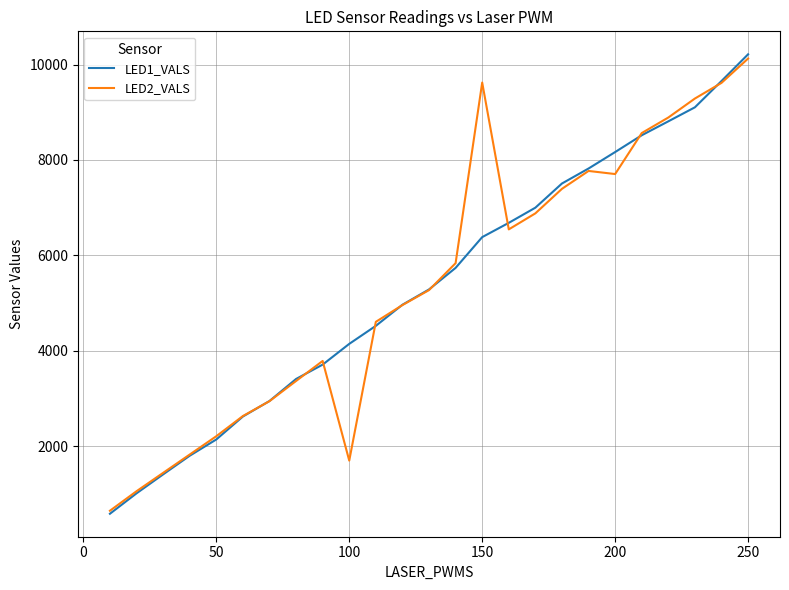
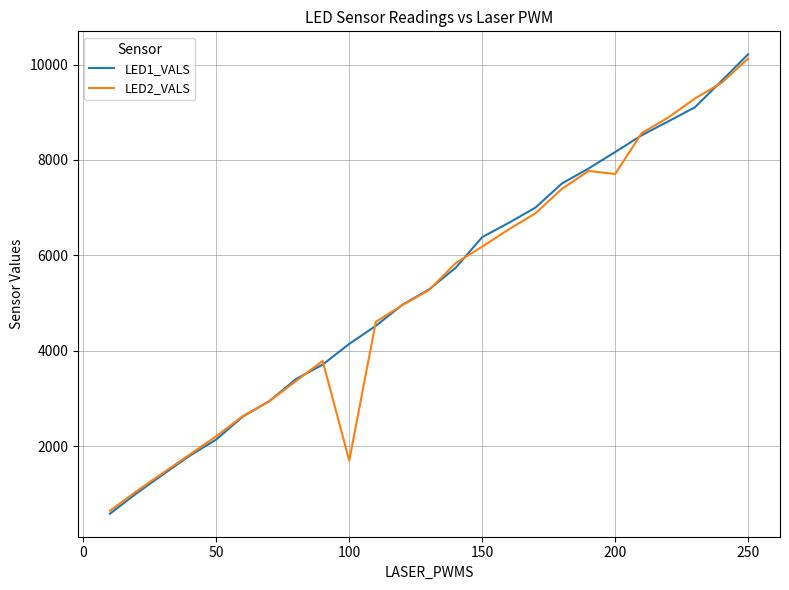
  {
    "LED1_VALS": {
      "50": 2100,
      "100": 4100,
      "150": 6400,
      "200": 8200,
      "250": 10200
    },
    "LED2_VALS": {
      "50": 2200,
      "100": 1700,
-     "150": 9600,
+     "150": 6200,
      "200": 7700,
      "250": 10100
    }
  }
